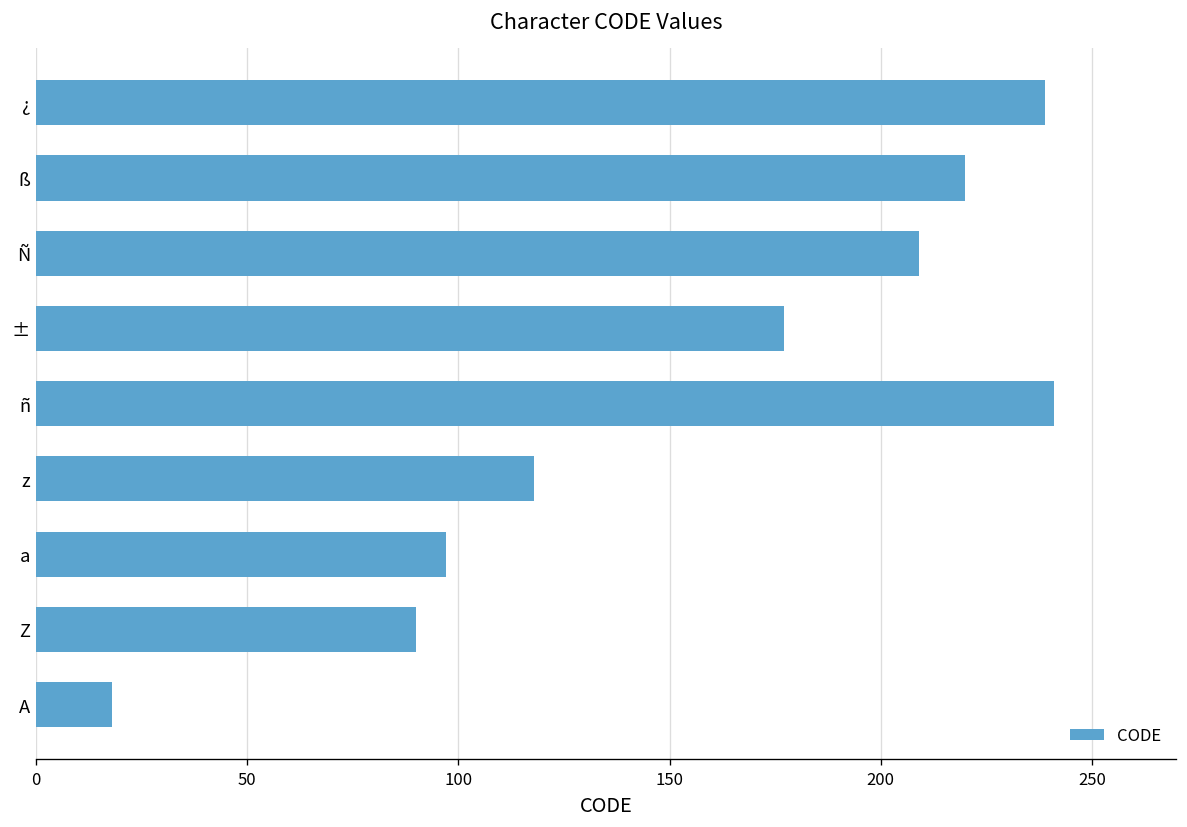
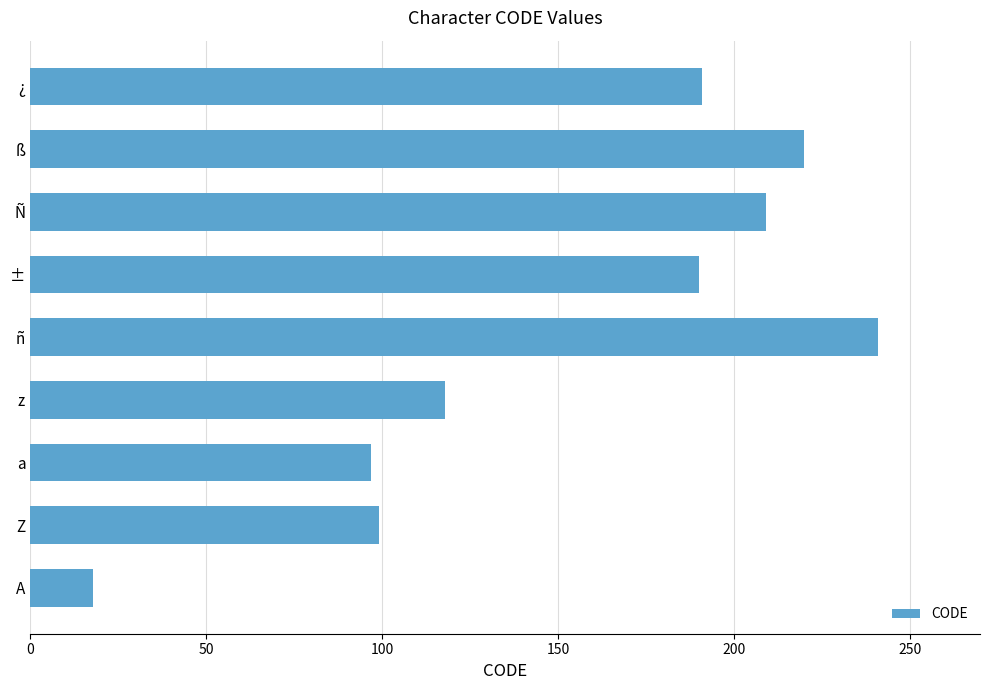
  {
-   "¿": 239,
+   "¿": 191,
    "ß": 220,
    "Ñ": 209,
-   "±": 177,
+   "±": 190,
    "ñ": 241,
    "z": 118,
    "a": 97,
-   "Z": 90,
+   "Z": 99,
    "A": 18
  }
